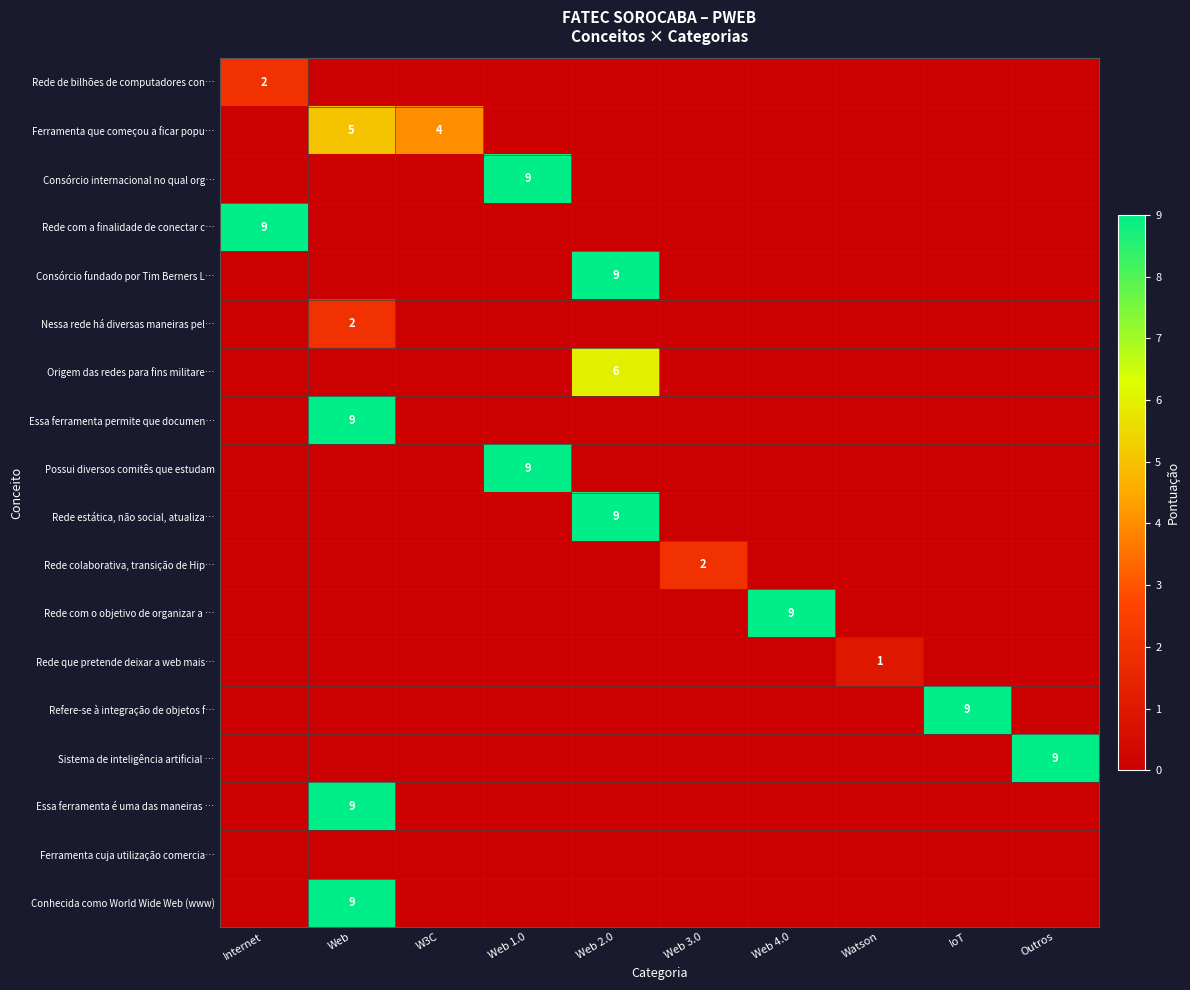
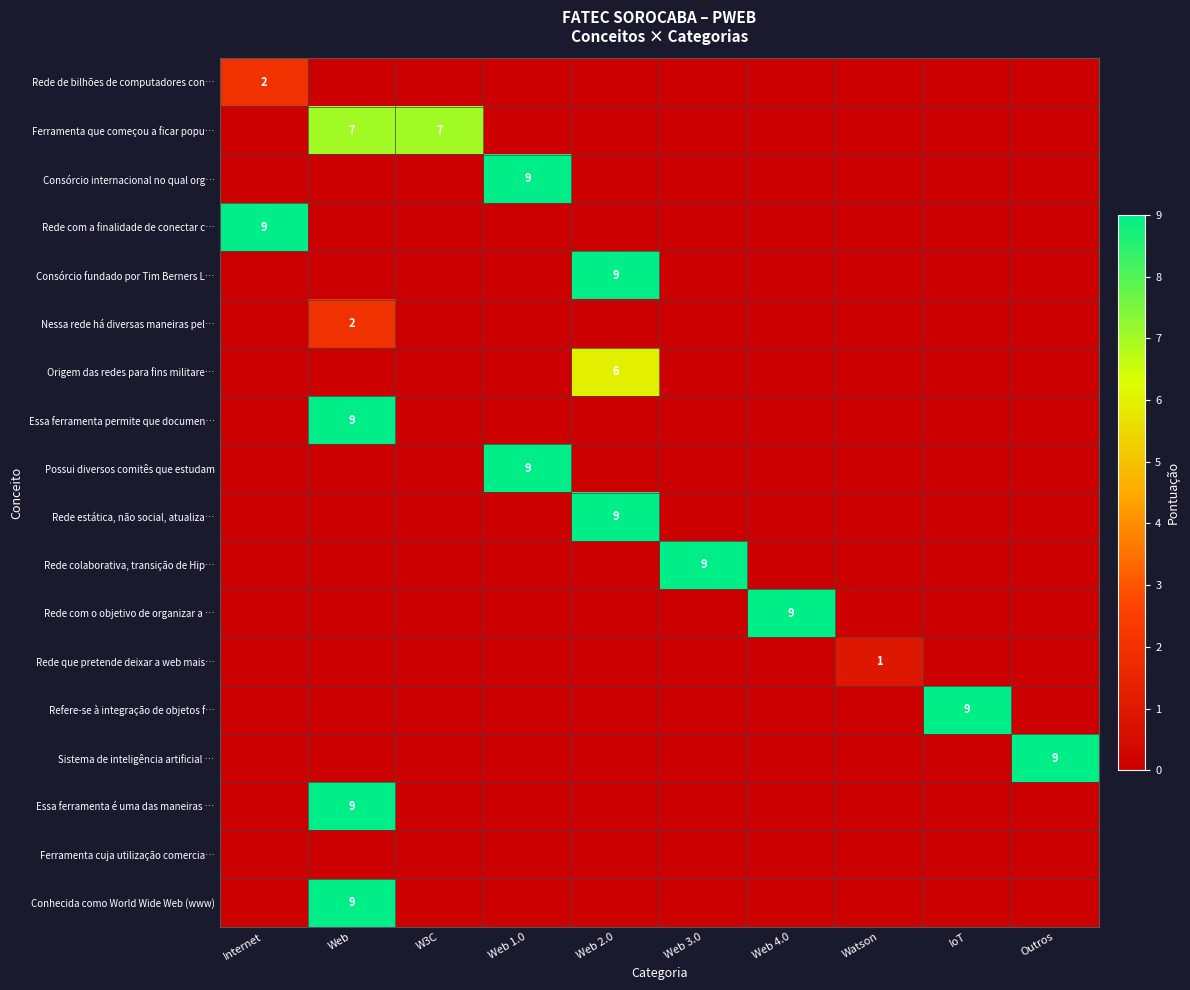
  {
    "Rede de bilhões de computadores con…": {
      "Internet": 2
    },
    "Ferramenta que começou a ficar popu…": {
-     "Web": 5,
-     "W3C": 4
+     "Web": 7,
+     "W3C": 7
    },
    "Consórcio internacional no qual org…": {
      "Web 1.0": 9
    },
    "Rede com a finalidade de conectar c…": {
      "Internet": 9
    },
    "Consórcio fundado por Tim Berners L…": {
      "Web 2.0": 9
    },
    "Nessa rede há diversas maneiras pel…": {
      "Web": 2
    },
    "Origem das redes para fins militare…": {
      "Web 2.0": 6
    },
    "Essa ferramenta permite que documen…": {
      "Web": 9
    },
    "Possui diversos comitês que estudam": {
      "Web 1.0": 9
    },
    "Rede estática, não social, atualiza…": {
      "Web 2.0": 9
    },
    "Rede colaborativa, transição de Hip…": {
-     "Web 3.0": 2
+     "Web 3.0": 9
    },
    "Rede com o objetivo de organizar a …": {
      "Web 4.0": 9
    },
    "Rede que pretende deixar a web mais…": {
      "Watson": 1
    },
    "Refere-se à integração de objetos f…": {
      "IoT": 9
    },
    "Sistema de inteligência artificial …": {
      "Outros": 9
    },
    "Essa ferramenta é uma das maneiras …": {
      "Web": 9
    },
    "Conhecida como World Wide Web (www)": {
      "Web": 9
    }
  }
